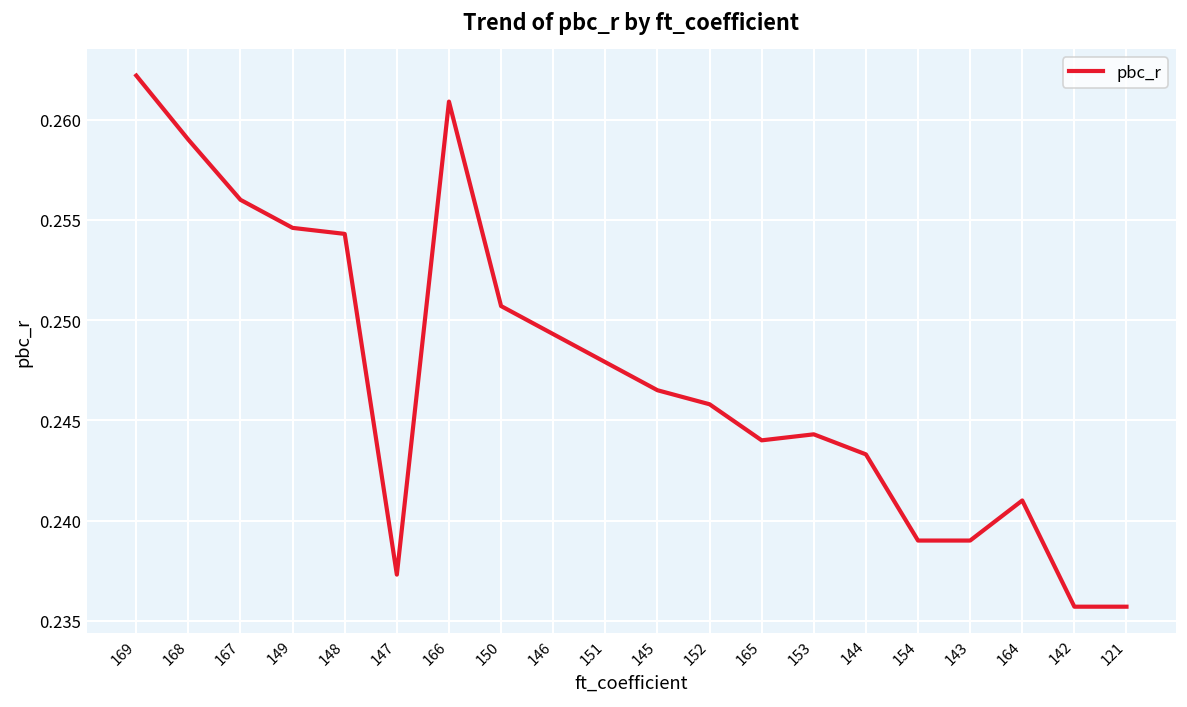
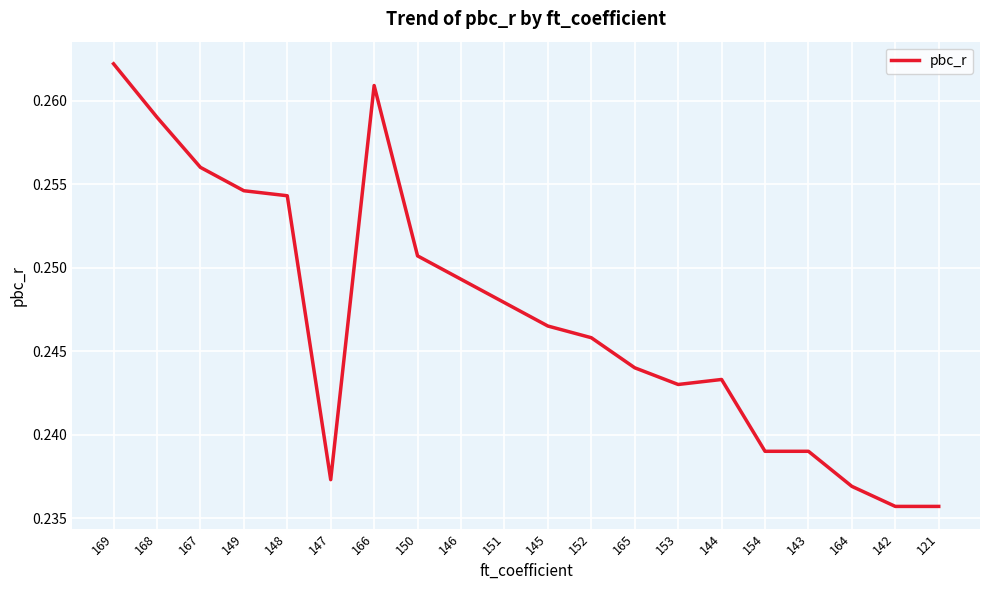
  {
    "169": 0.2622,
    "168": 0.2590,
    "167": 0.2560,
    "149": 0.2546,
    "148": 0.2543,
    "147": 0.2373,
    "166": 0.2609,
    "150": 0.2507,
    "146": 0.2493,
    "151": 0.2479,
    "145": 0.2465,
    "152": 0.2458,
    "165": 0.2440,
-   "153": 0.2443,
+   "153": 0.2430,
    "144": 0.2433,
    "154": 0.2390,
    "143": 0.2390,
-   "164": 0.2410,
+   "164": 0.2369,
    "142": 0.2357,
    "121": 0.2357
  }
